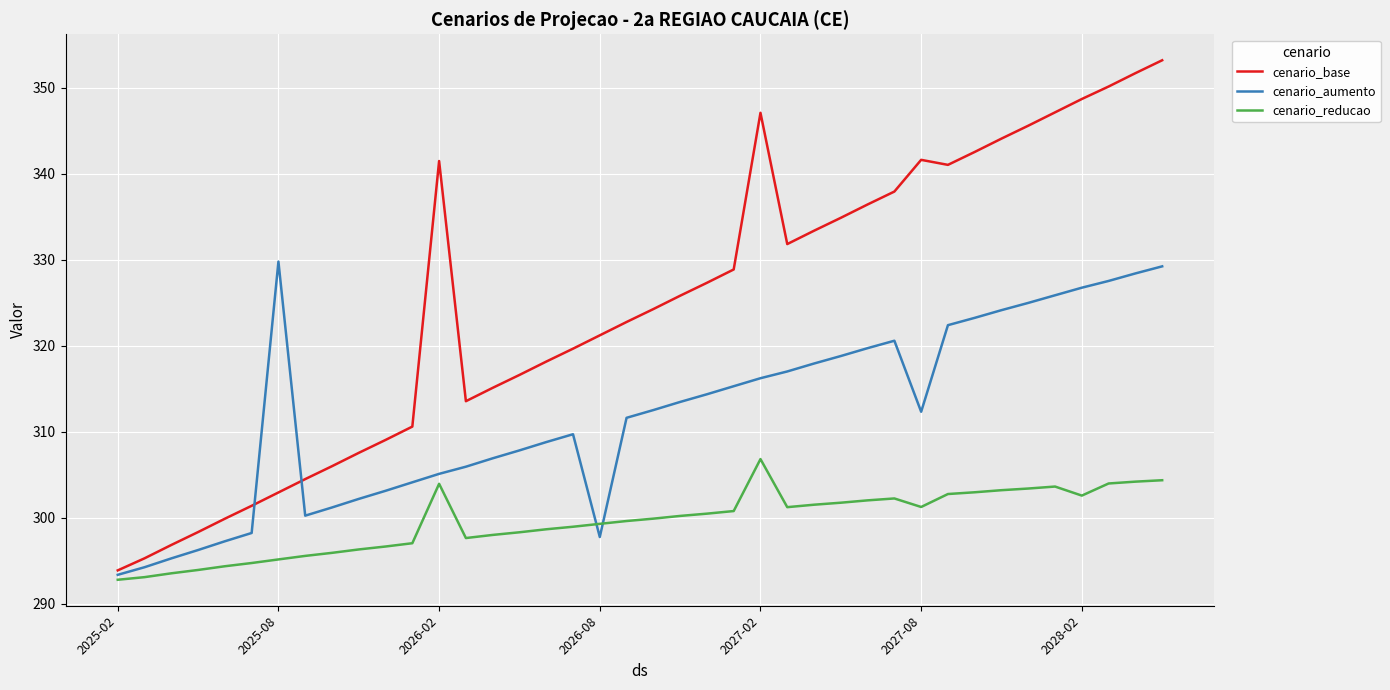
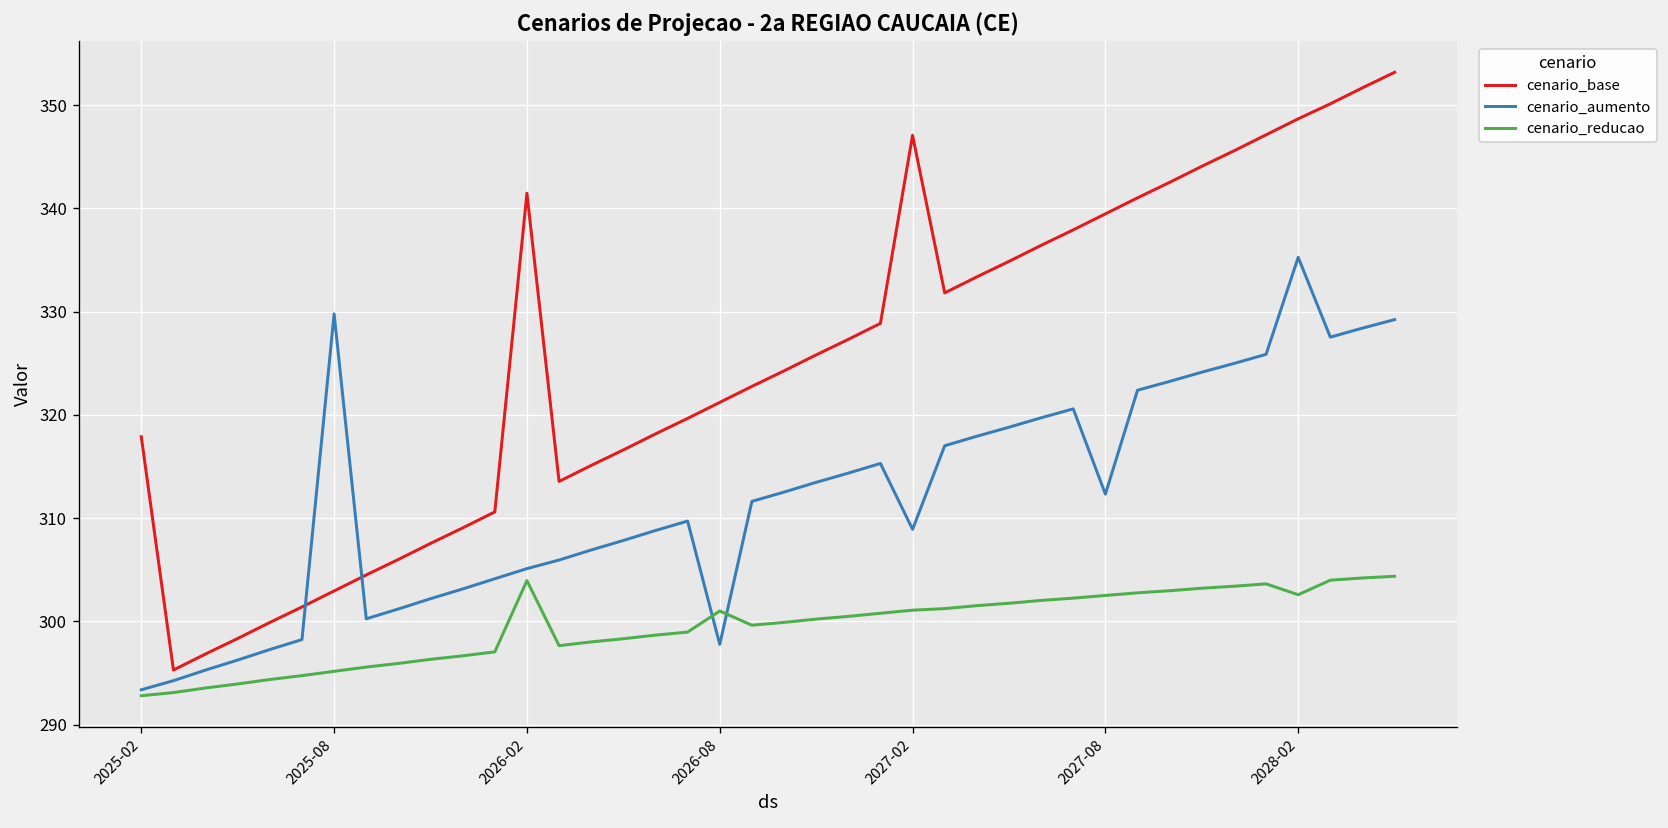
  {
    "cenario_base": {
-     "2025-02": 294,
+     "2025-02": 318,
      "2025-08": 303,
      "2026-02": 341,
      "2026-08": 321,
      "2027-02": 347,
-     "2027-08": 342,
+     "2027-08": 339,
      "2028-02": 349
    },
    "cenario_aumento": {
      "2025-02": 293,
      "2025-08": 330,
      "2026-02": 305,
      "2026-08": 298,
-     "2027-02": 316,
+     "2027-02": 309,
      "2027-08": 312,
-     "2028-02": 327
+     "2028-02": 335
    },
    "cenario_reducao": {
      "2025-02": 293,
      "2025-08": 295,
      "2026-02": 304,
-     "2026-08": 299,
-     "2027-02": 307,
-     "2027-08": 301,
+     "2026-08": 301,
+     "2027-02": 301,
+     "2027-08": 303,
      "2028-02": 303
    }
  }
